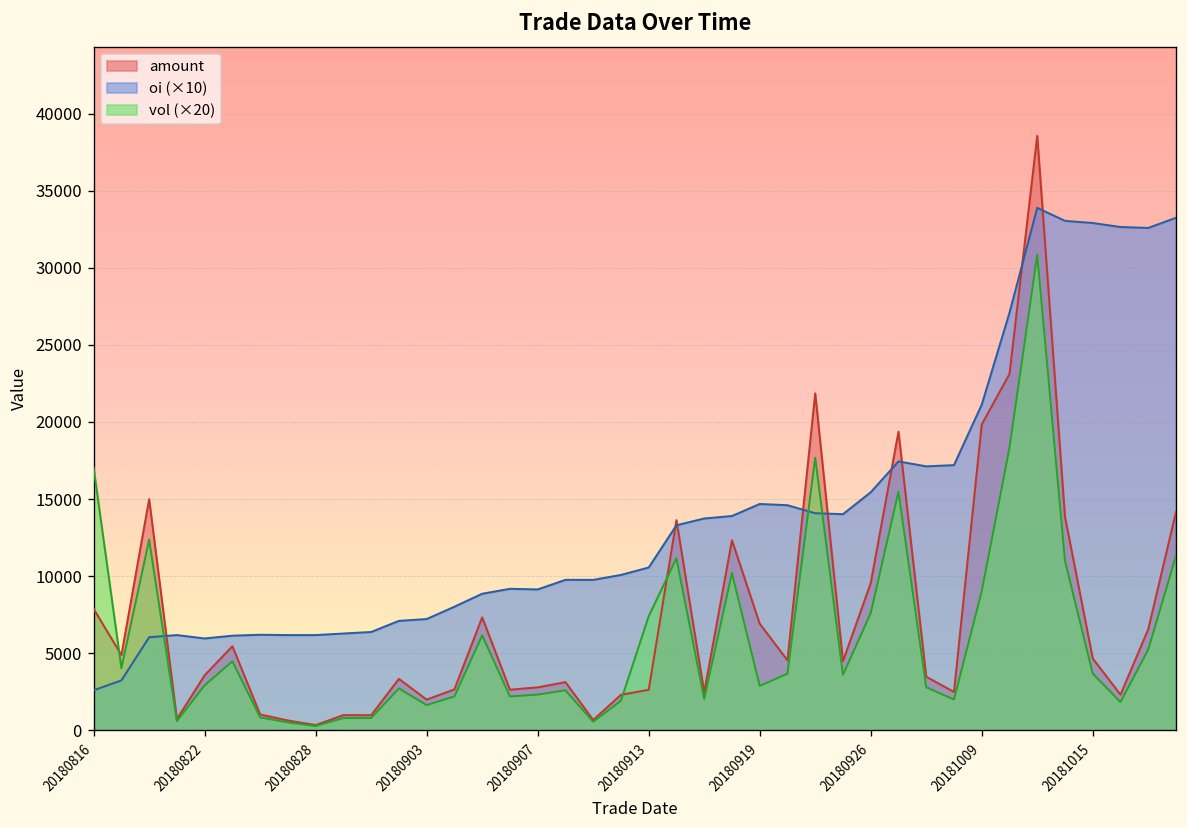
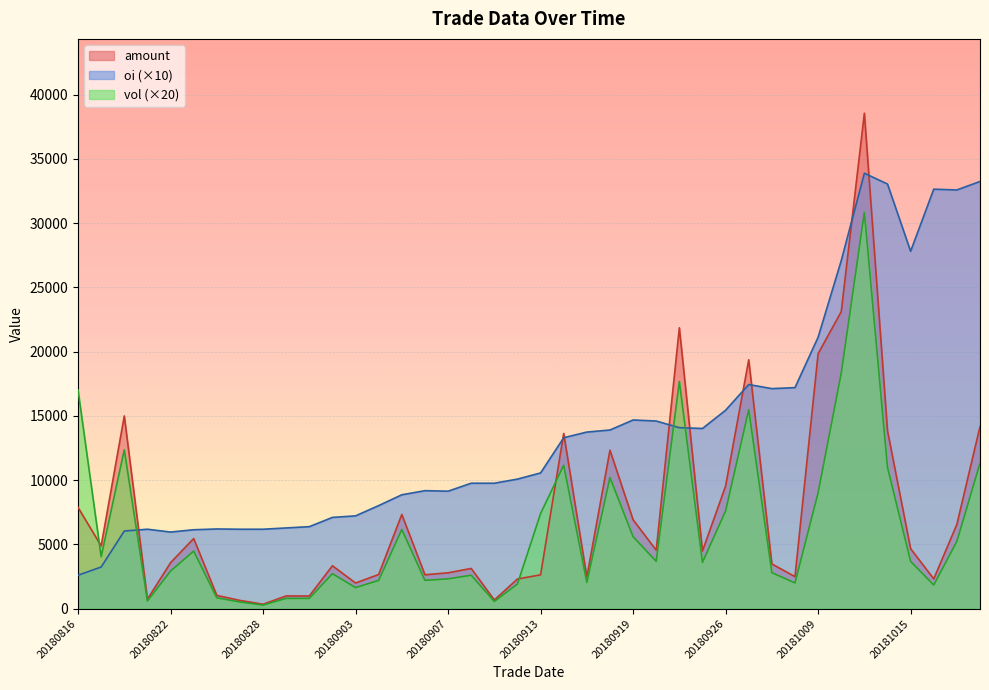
  {
    "amount": {
      "20180816": 7900,
      "20180822": 3600,
      "20180903": 2000,
      "20180907": 2800,
      "20180913": 2600,
      "20180919": 6900,
      "20180926": 9500,
      "20181009": 19800,
      "20181015": 4700
    },
    "oi (×10)": {
      "20180816": 2600,
      "20180822": 6000,
      "20180828": 6200,
      "20180903": 7200,
      "20180907": 9100,
      "20180913": 10600,
      "20180919": 14700,
      "20180926": 15400,
      "20181009": 21100,
-     "20181015": 32900
+     "20181015": 27800
    },
    "vol (×20)": {
      "20180816": 17000,
      "20180822": 2900,
      "20180903": 1600,
      "20180907": 2300,
      "20180913": 7400,
-     "20180919": 2900,
+     "20180919": 5600,
      "20180926": 7600,
      "20181009": 9000,
      "20181015": 3700
    }
  }
